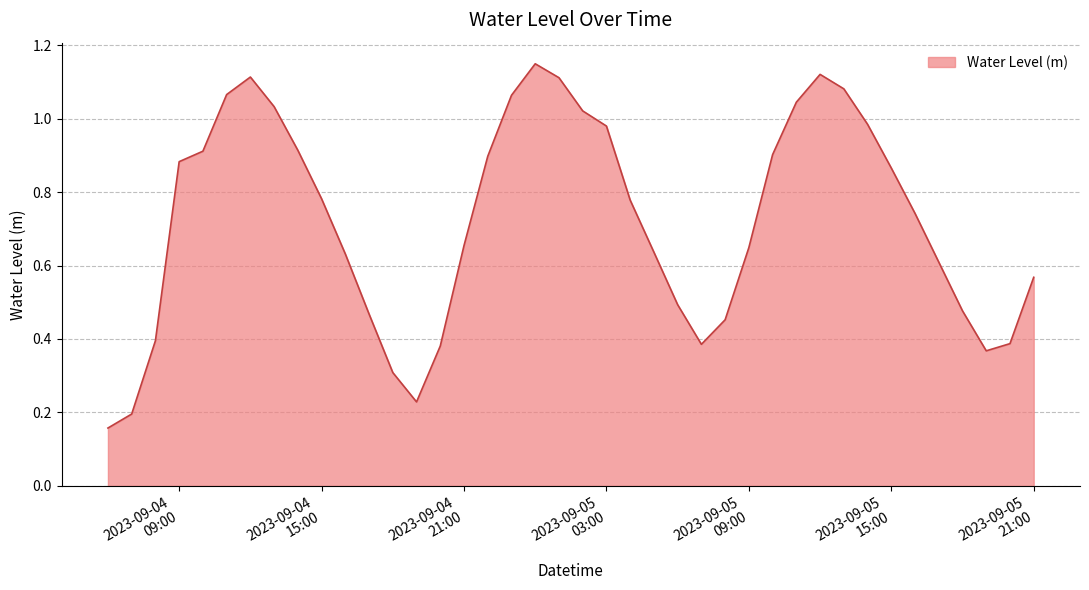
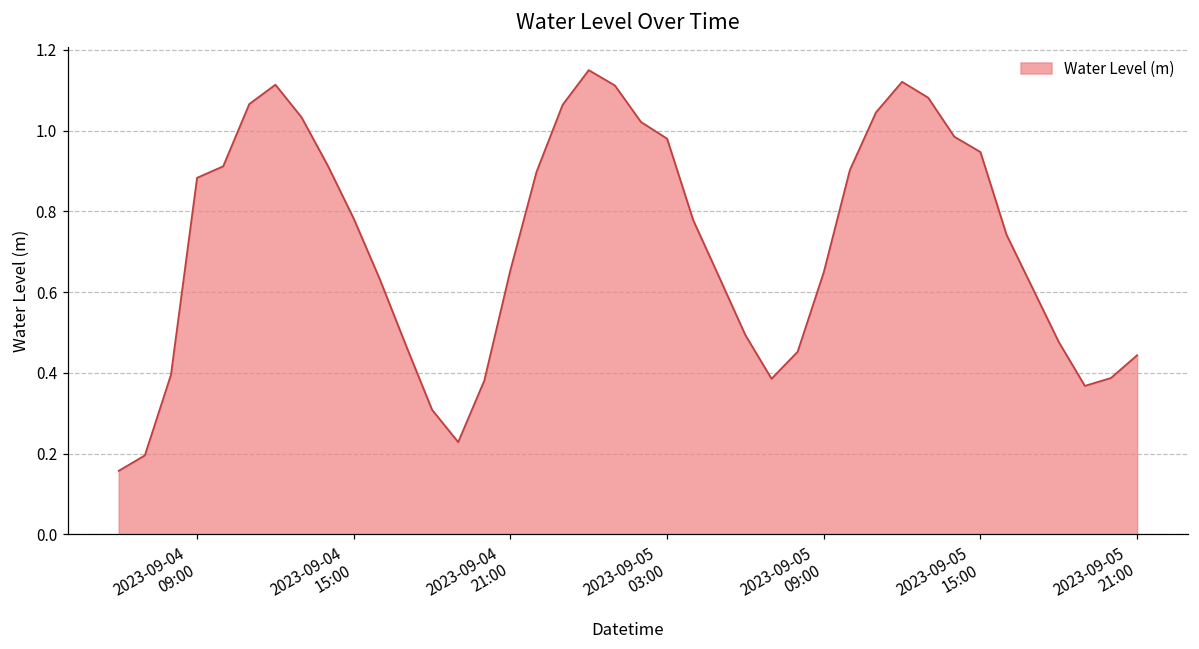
  {
    "2023-09-04 09:00": 0.88,
    "2023-09-04 15:00": 0.78,
    "2023-09-04 21:00": 0.65,
    "2023-09-05 03:00": 0.98,
    "2023-09-05 09:00": 0.65,
-   "2023-09-05 15:00": 0.87,
-   "2023-09-05 21:00": 0.57
+   "2023-09-05 15:00": 0.95,
+   "2023-09-05 21:00": 0.44
  }
